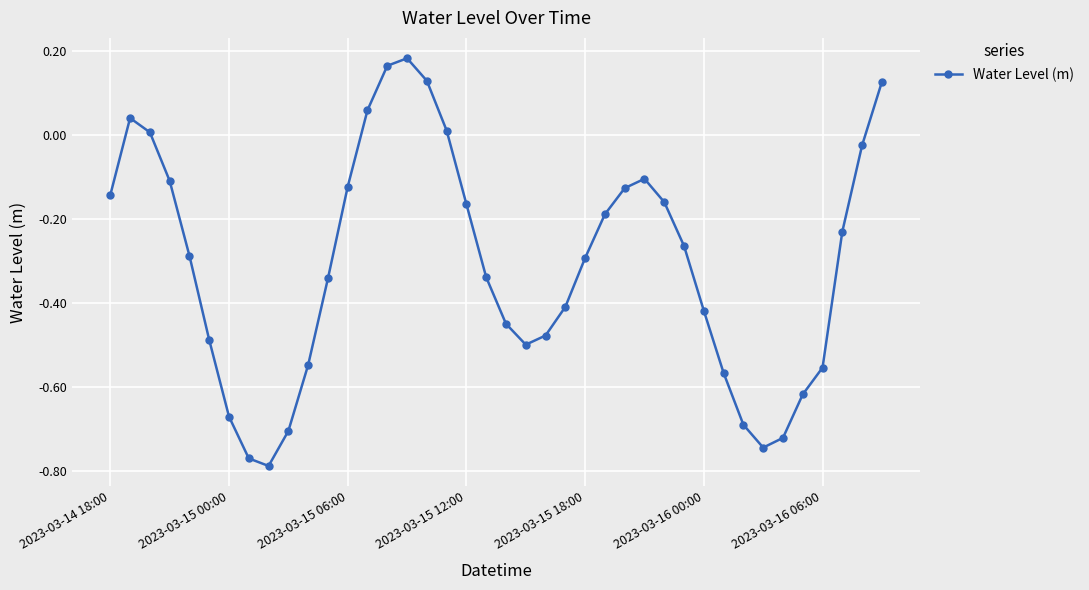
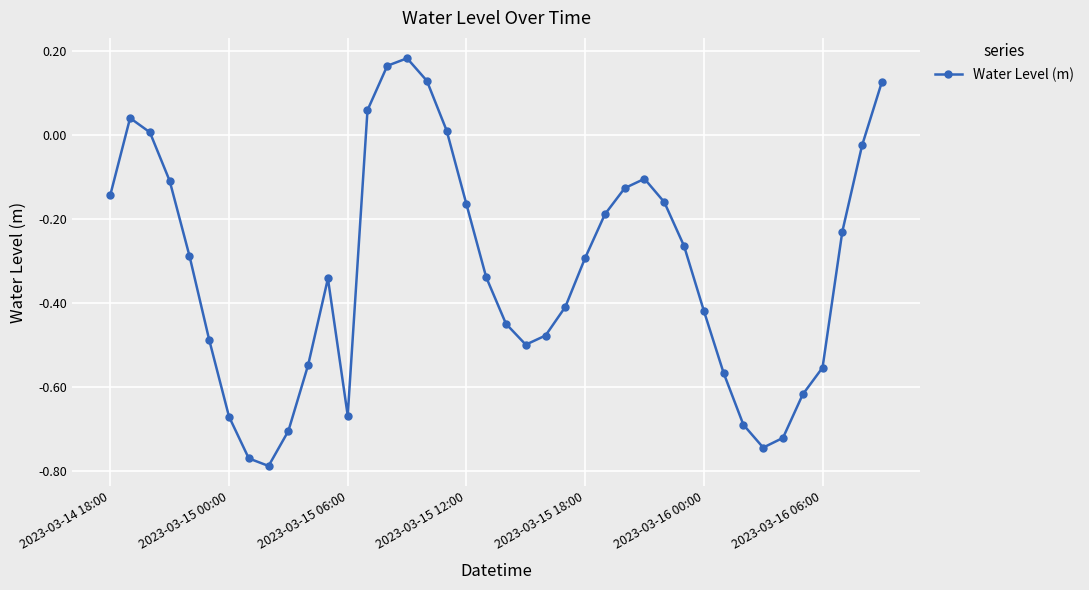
  {
    "2023-03-14 18:00": -0.14,
    "2023-03-15 00:00": -0.67,
-   "2023-03-15 06:00": -0.12,
+   "2023-03-15 06:00": -0.67,
    "2023-03-15 12:00": -0.17,
    "2023-03-15 18:00": -0.29,
    "2023-03-16 00:00": -0.42,
    "2023-03-16 06:00": -0.55
  }
